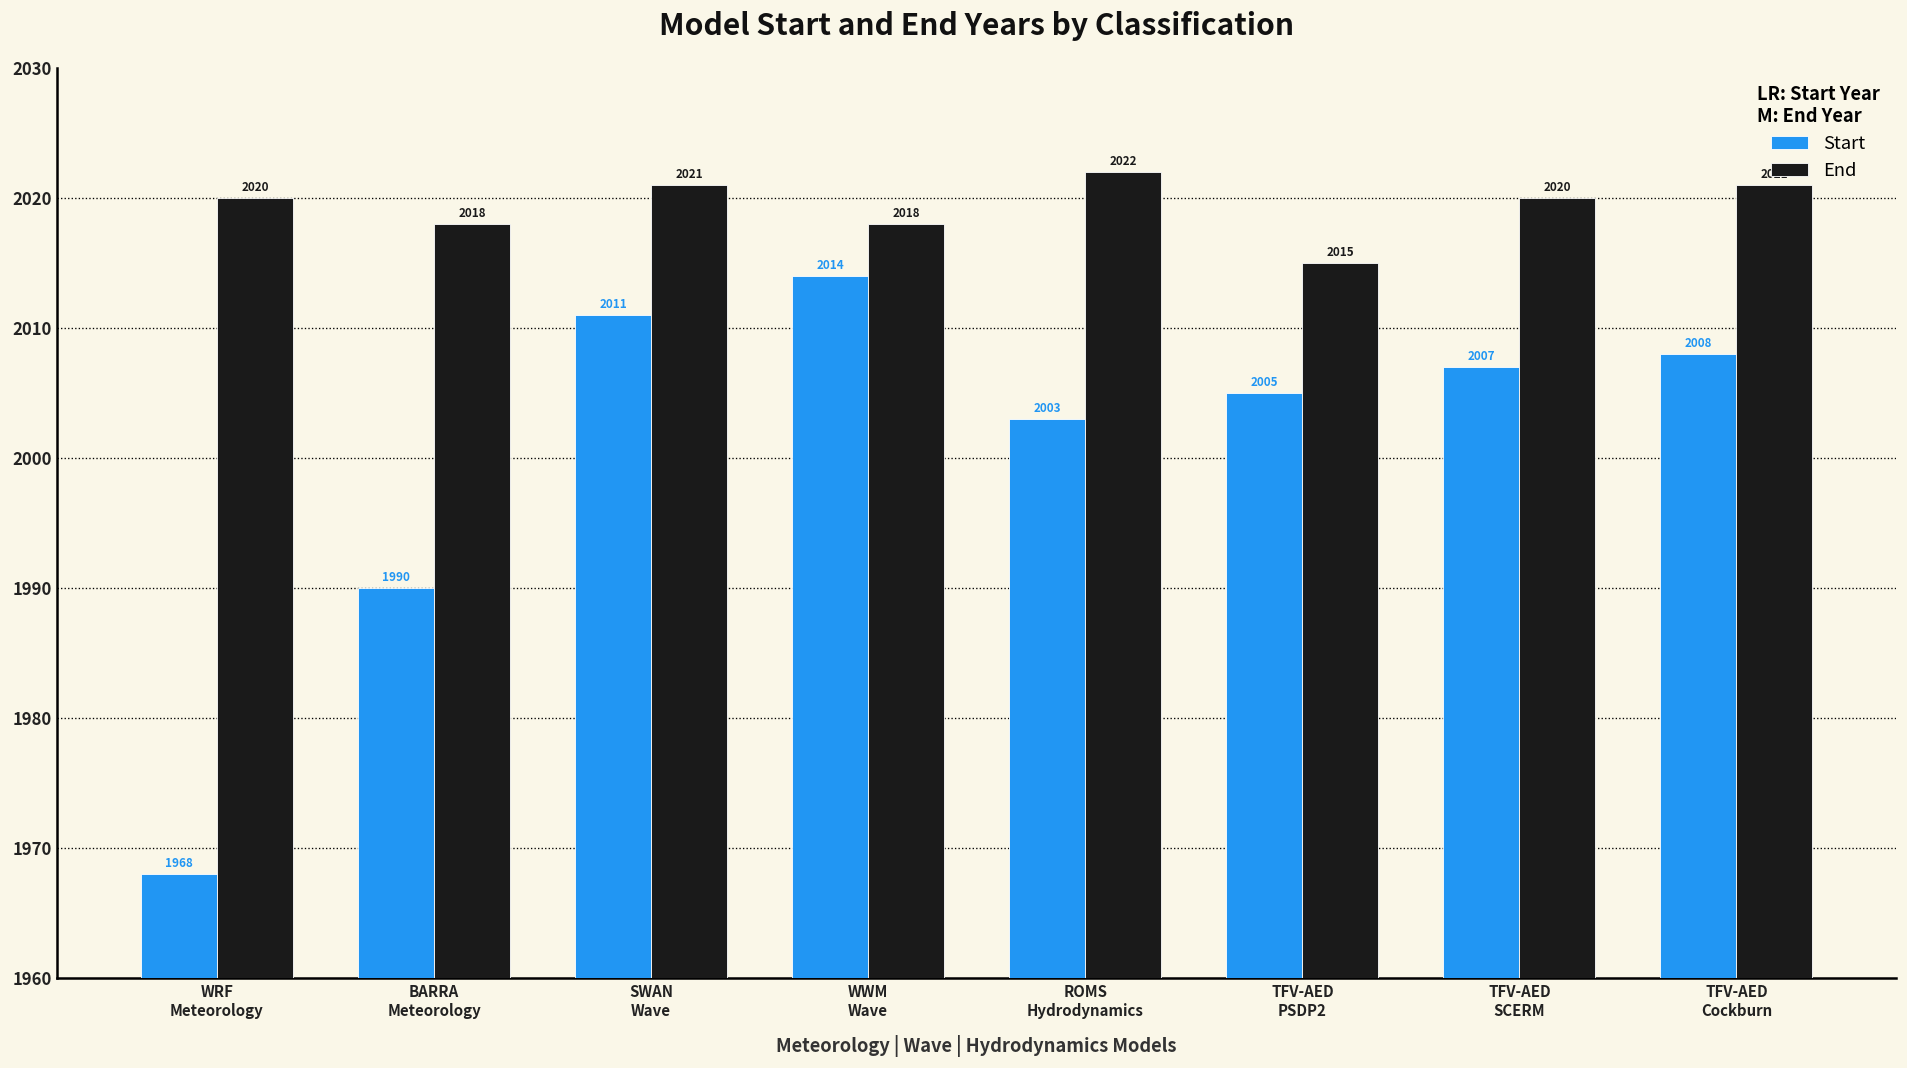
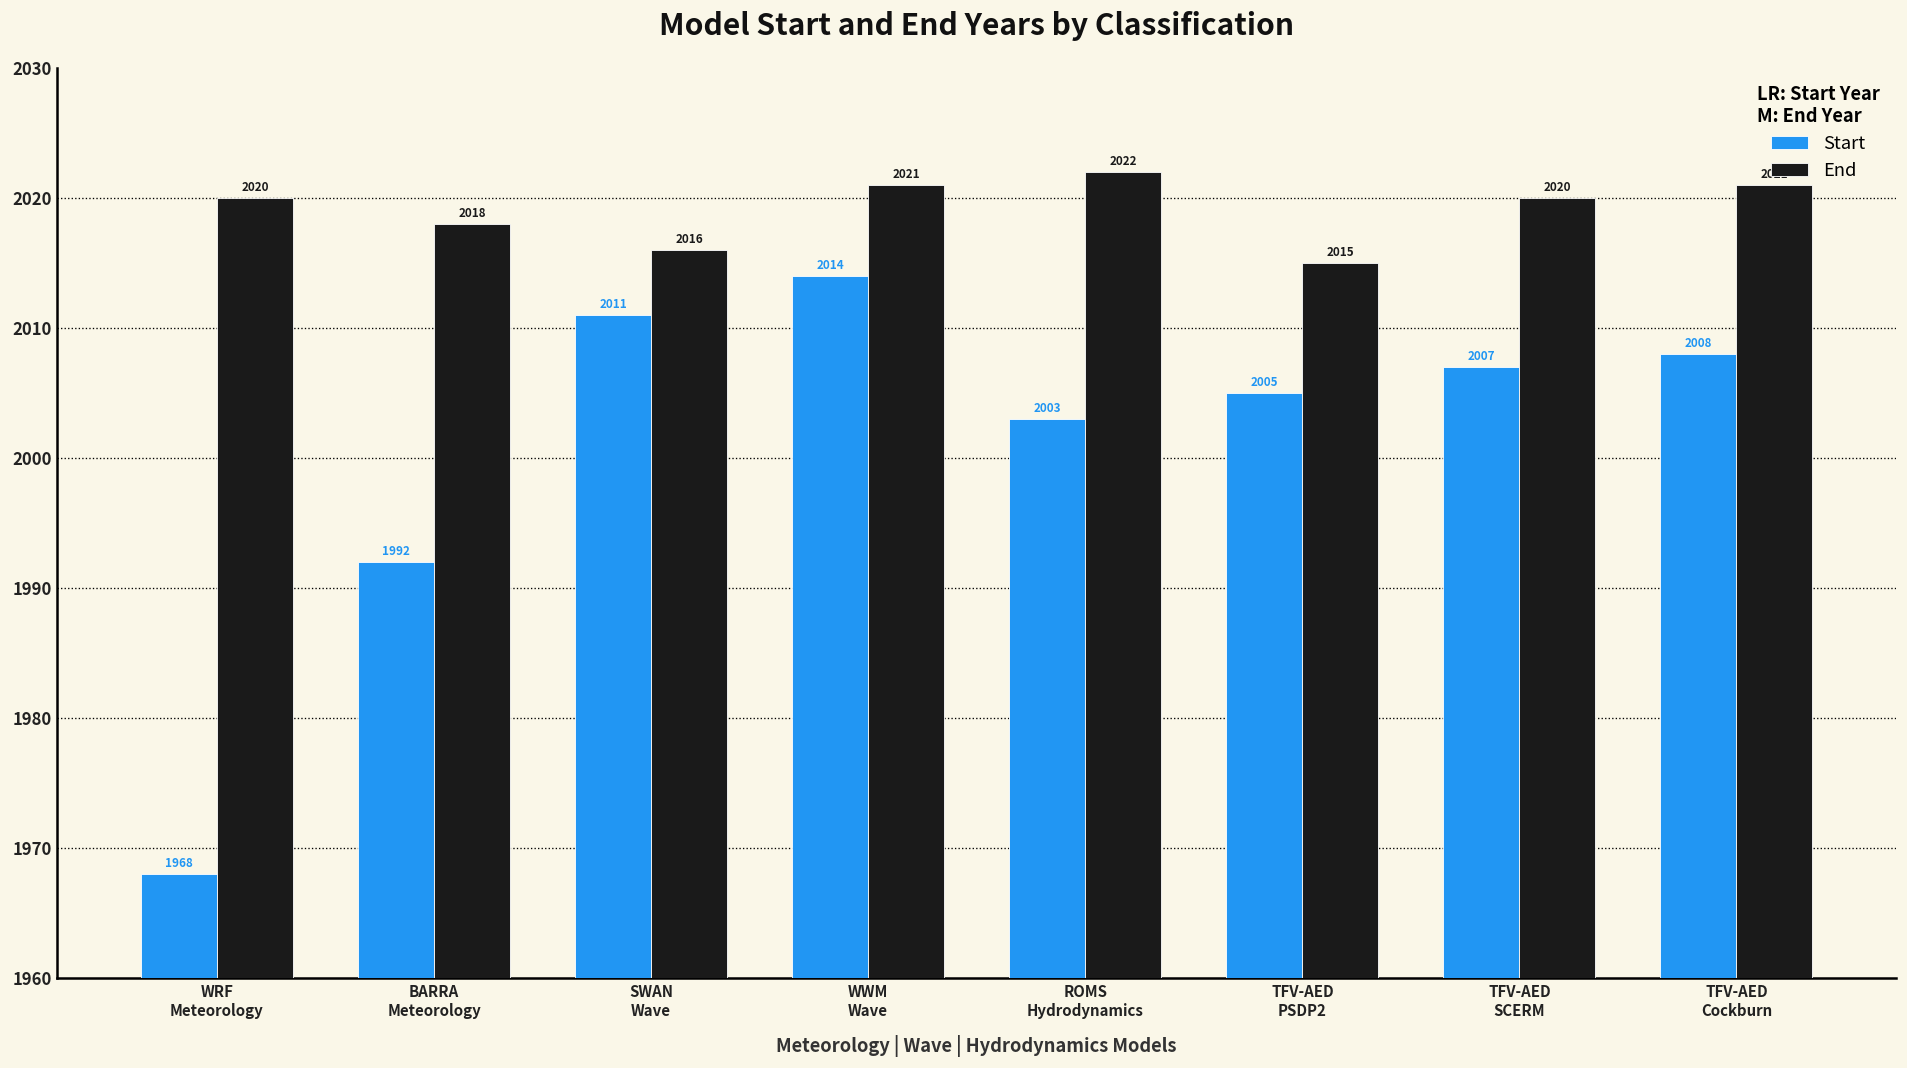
  {
    "Start": {
      "WRF Meteorology": 1968,
-     "BARRA Meteorology": 1990,
+     "BARRA Meteorology": 1992,
      "SWAN Wave": 2011,
      "WWM Wave": 2014,
      "ROMS Hydrodynamics": 2003,
      "TFV-AED PSDP2": 2005,
      "TFV-AED SCERM": 2007,
      "TFV-AED Cockburn": 2008
    },
    "End": {
      "WRF Meteorology": 2020,
      "BARRA Meteorology": 2018,
-     "SWAN Wave": 2021,
-     "WWM Wave": 2018,
+     "SWAN Wave": 2016,
+     "WWM Wave": 2021,
      "ROMS Hydrodynamics": 2022,
      "TFV-AED PSDP2": 2015,
      "TFV-AED SCERM": 2020,
      "TFV-AED Cockburn": 2021
    }
  }
